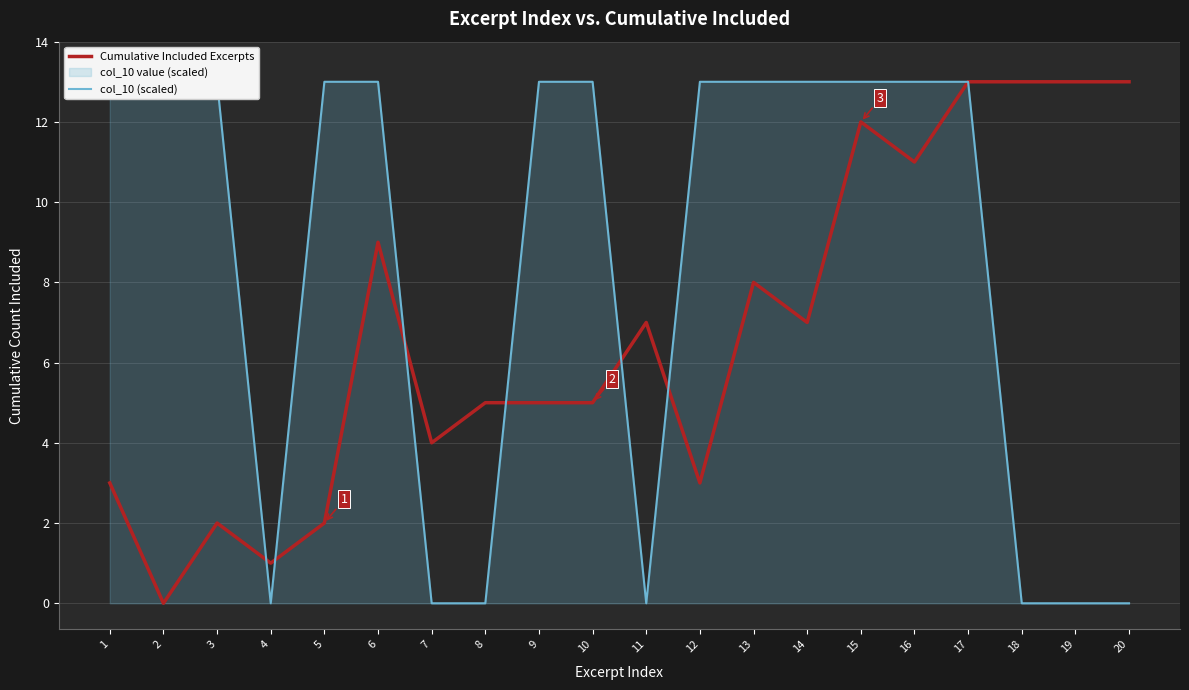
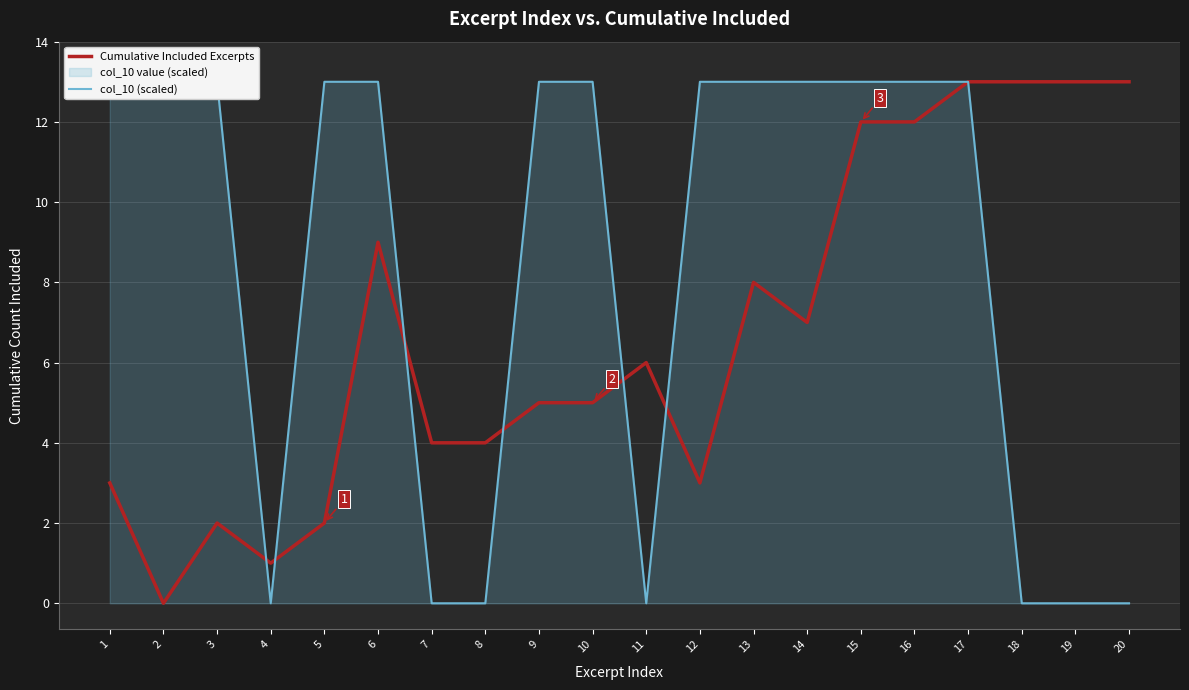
  {
    "Cumulative Included Excerpts": {
      "1": 3,
      "2": 0,
      "3": 2,
      "4": 1,
      "6": 9,
      "7": 4,
-     "8": 5,
+     "8": 4,
      "9": 5,
-     "11": 7,
+     "11": 6,
      "12": 3,
      "13": 8,
      "14": 7,
-     "16": 11,
+     "16": 12,
      "18": 13,
      "19": 13,
      "20": 13
    },
    "col_10 value (scaled)": {
      "4": 0,
      "5": 13,
      "6": 13,
      "7": 0,
      "8": 0,
      "9": 13,
      "10": 13,
      "11": 0,
      "12": 13,
      "13": 13,
      "14": 13,
      "15": 13,
      "16": 13,
      "18": 0,
      "19": 0,
      "20": 0
    }
  }
